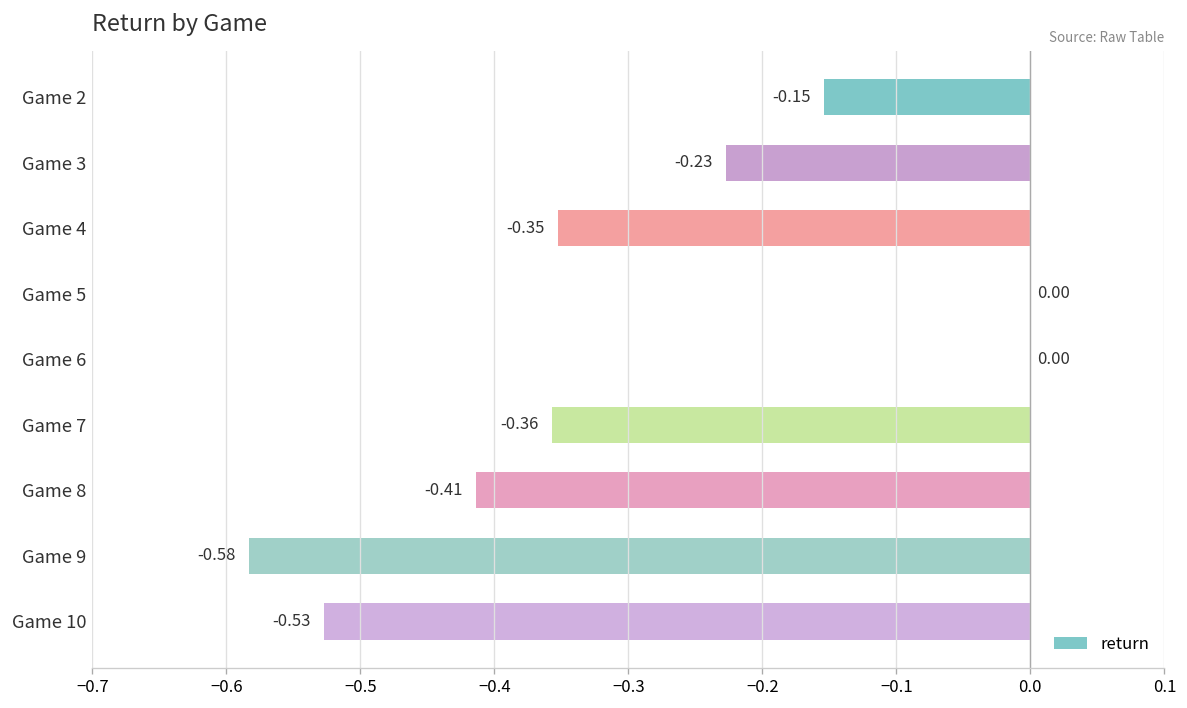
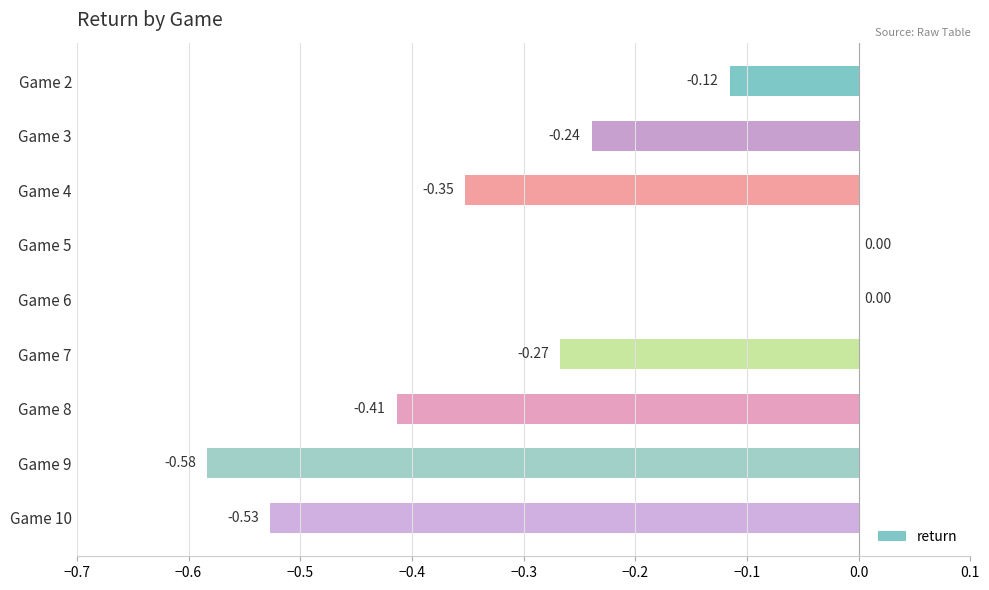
  {
-   "Game 2": -0.15,
-   "Game 3": -0.23,
+   "Game 2": -0.12,
+   "Game 3": -0.24,
    "Game 4": -0.35,
    "Game 5": 0.00,
    "Game 6": 0.00,
-   "Game 7": -0.36,
+   "Game 7": -0.27,
    "Game 8": -0.41,
    "Game 9": -0.58,
    "Game 10": -0.53
  }
